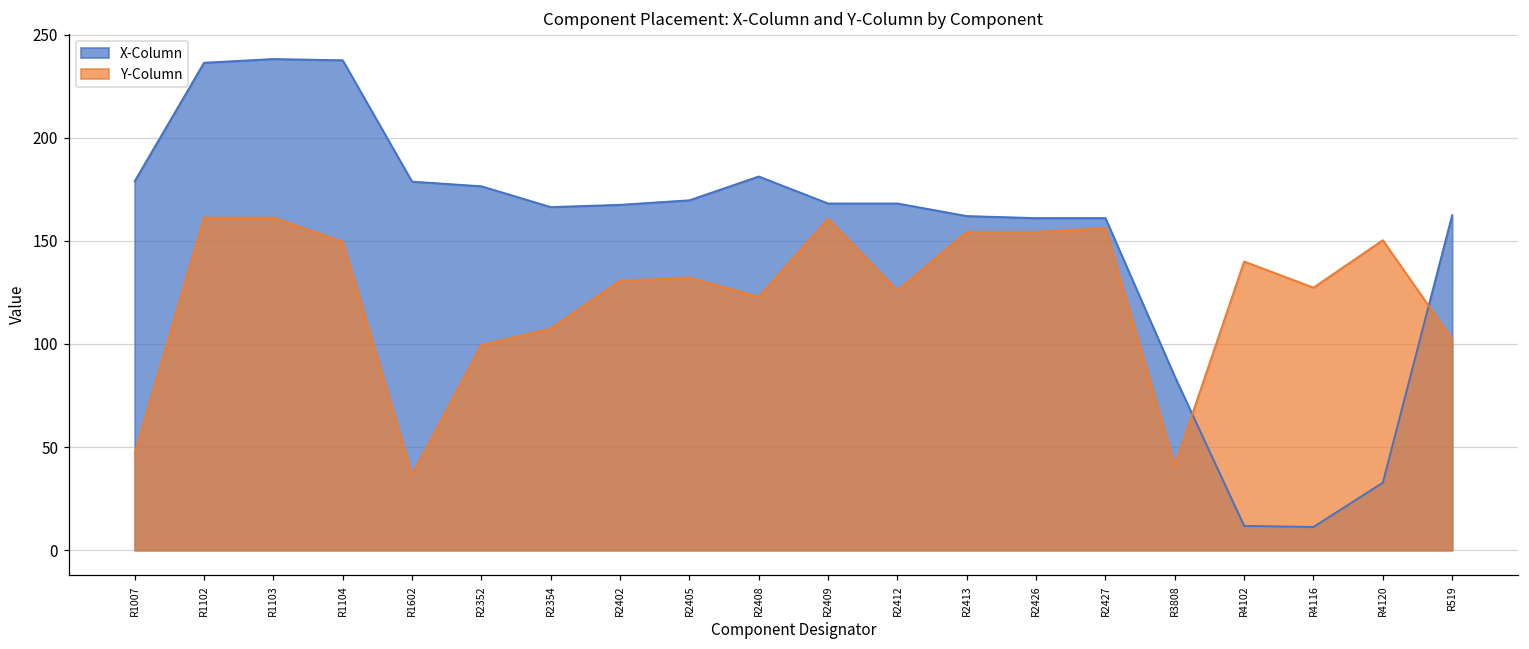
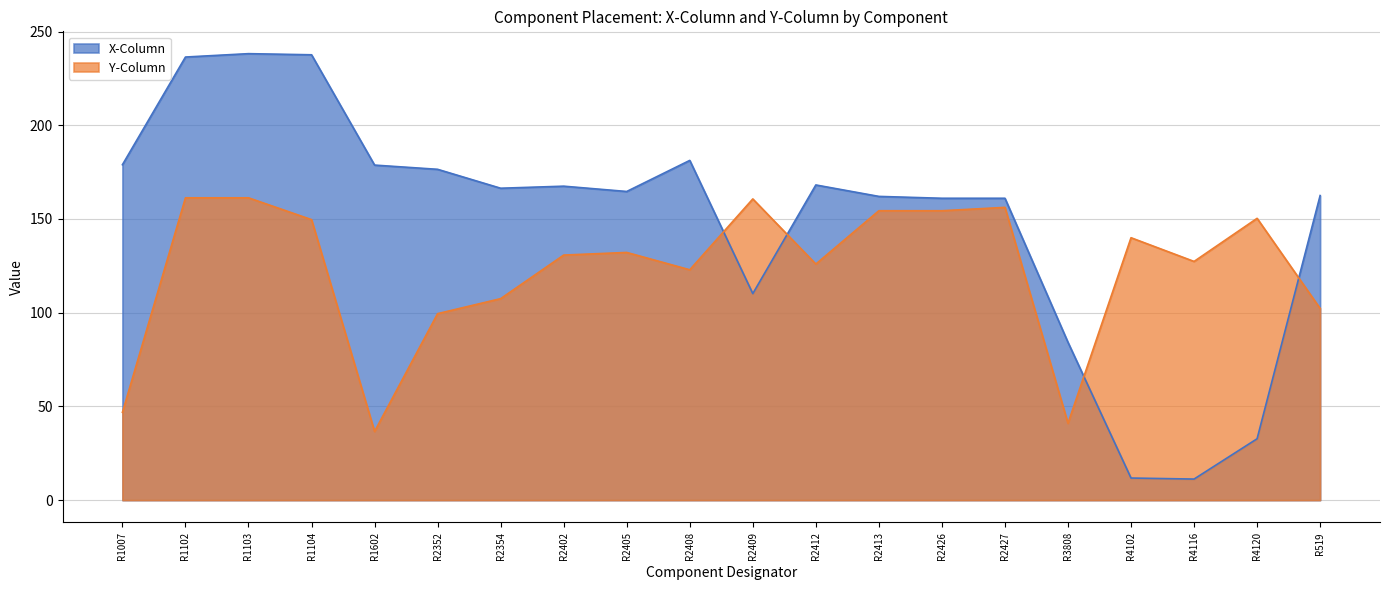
  {
    "X-Column": {
      "R1007": 179,
      "R1102": 236,
      "R1103": 238,
      "R1104": 238,
      "R1602": 179,
      "R2352": 177,
      "R2354": 166,
      "R2402": 168,
-     "R2405": 170,
+     "R2405": 165,
      "R2408": 181,
-     "R2409": 168,
+     "R2409": 110,
      "R2412": 168,
      "R2413": 162,
      "R2426": 161,
      "R2427": 161,
      "R3808": 84,
      "R4102": 12,
      "R4116": 11,
      "R4120": 33,
      "R519": 163
    },
    "Y-Column": {
      "R1007": 47,
      "R1102": 161,
      "R1103": 161,
      "R1104": 150,
      "R1602": 37,
      "R2352": 100,
      "R2354": 108,
      "R2402": 131,
      "R2405": 132,
      "R2408": 123,
      "R2409": 161,
      "R2412": 126,
      "R2413": 154,
      "R2426": 154,
      "R2427": 156,
      "R3808": 41,
      "R4102": 140,
      "R4116": 127,
      "R4120": 150,
      "R519": 102
    }
  }
